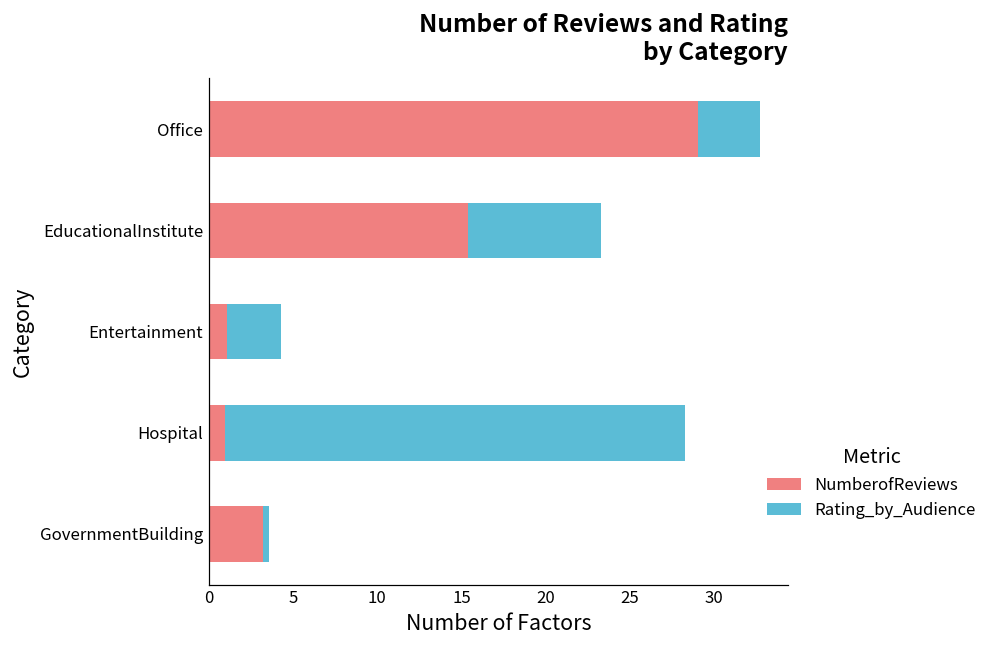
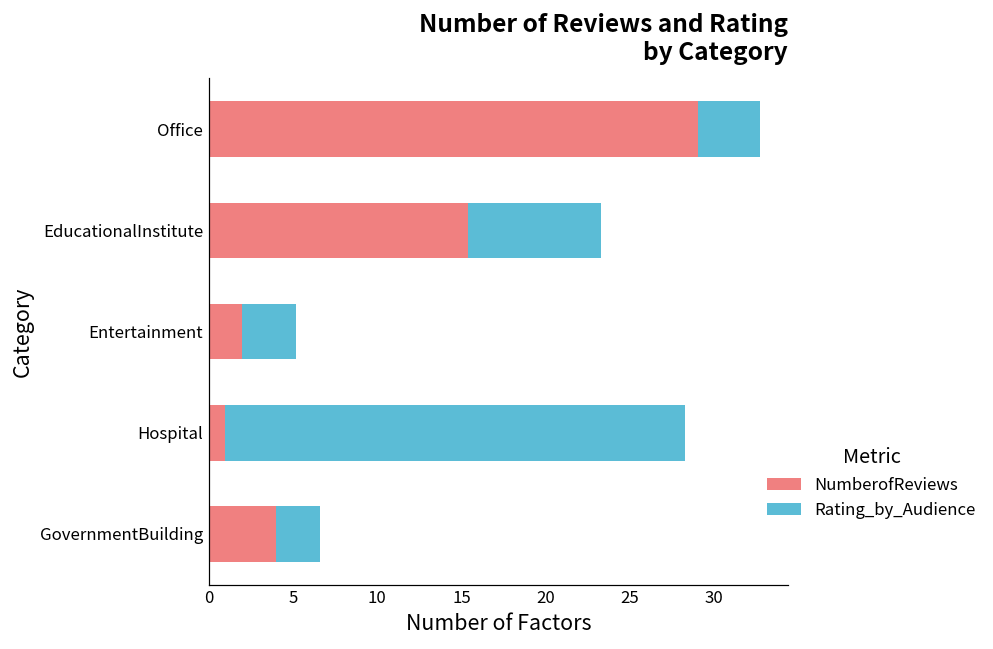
  {
    "NumberofReviews": {
      "Office": 29.0,
      "EducationalInstitute": 15.4,
-     "Entertainment": 1.1,
+     "Entertainment": 2.0,
      "Hospital": 1.0,
-     "GovernmentBuilding": 3.2
+     "GovernmentBuilding": 4.0
    },
    "Rating_by_Audience": {
      "Office": 3.7,
      "EducationalInstitute": 7.9,
      "Entertainment": 3.2,
      "Hospital": 27.3,
-     "GovernmentBuilding": 0.4
+     "GovernmentBuilding": 2.6
    }
  }
